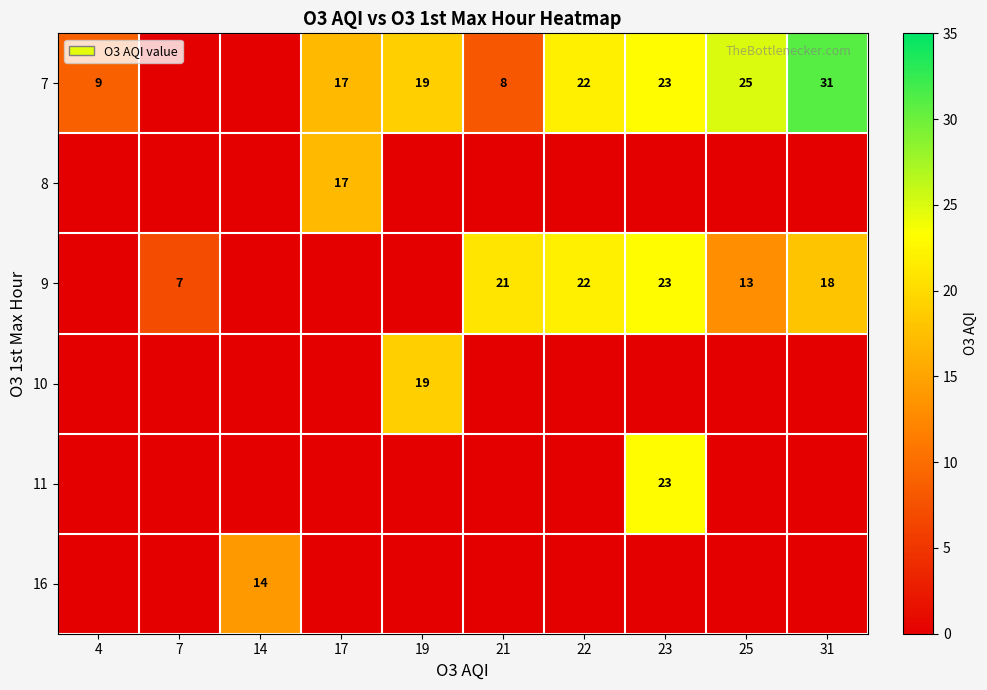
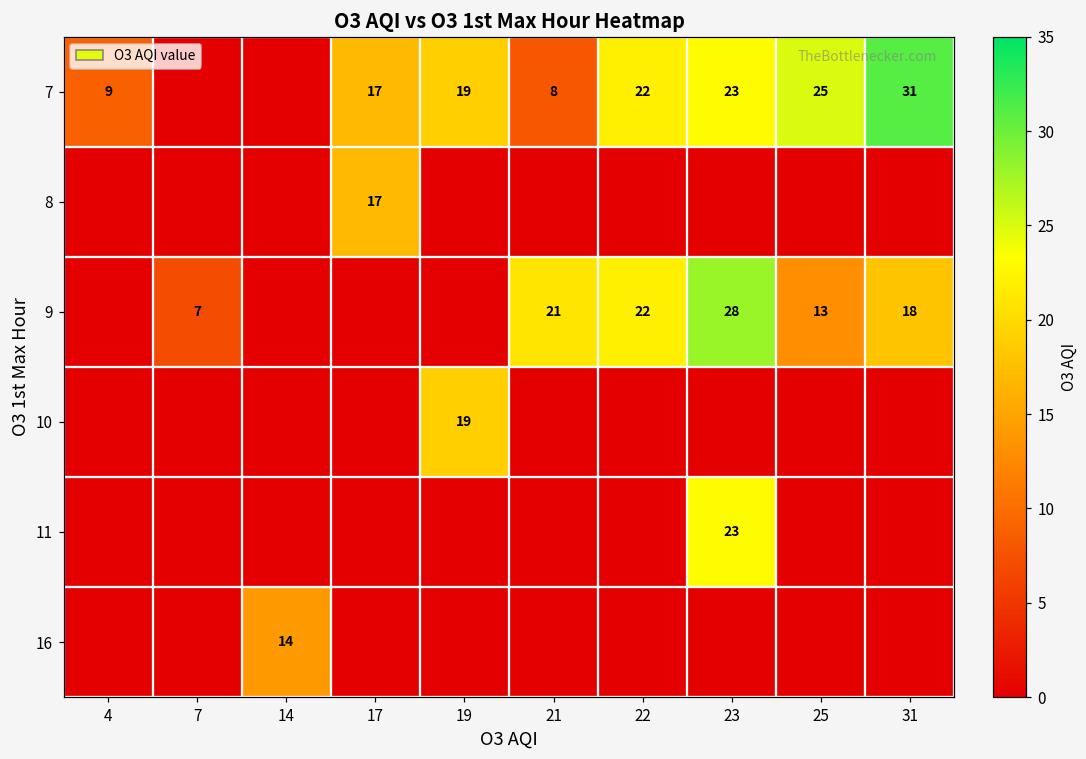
  {
    "7": {
      "4": 9,
      "17": 17,
      "19": 19,
      "21": 8,
      "22": 22,
      "23": 23,
      "25": 25
    },
    "8": {
      "17": 17
    },
    "9": {
      "7": 7,
      "21": 21,
      "22": 22,
-     "23": 23,
+     "23": 28,
      "25": 13,
      "31": 18
    },
    "10": {
      "19": 19
    },
    "11": {
      "23": 23
    },
    "16": {
      "14": 14
    }
  }
